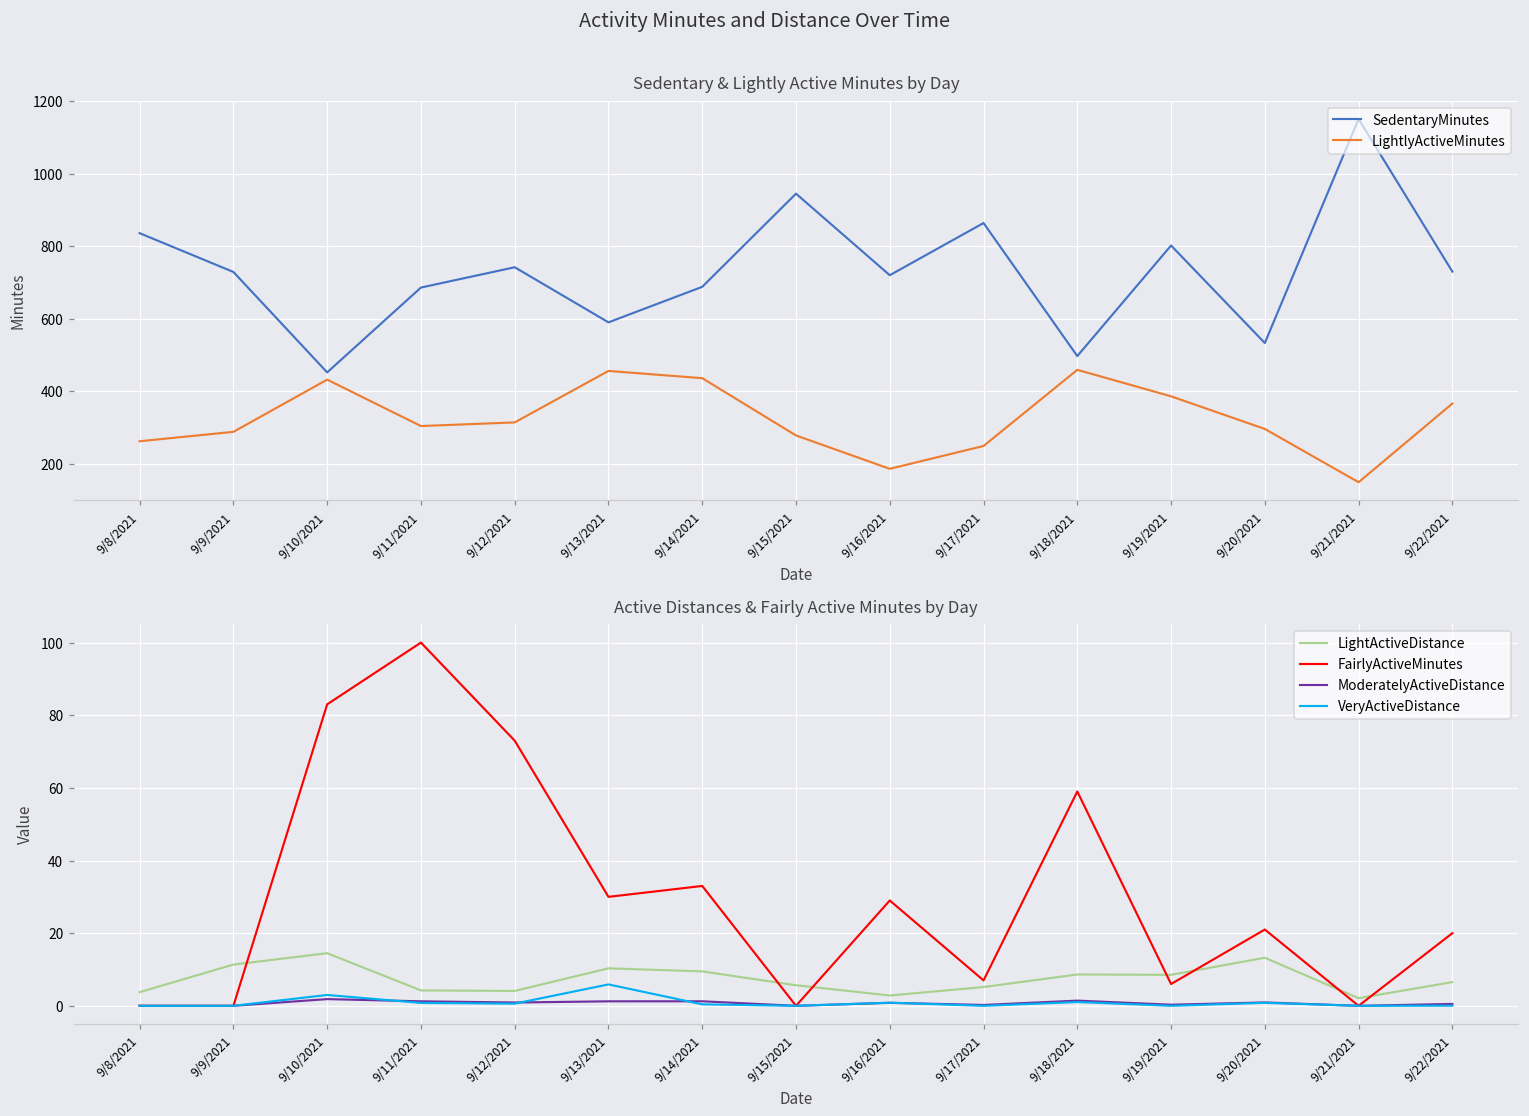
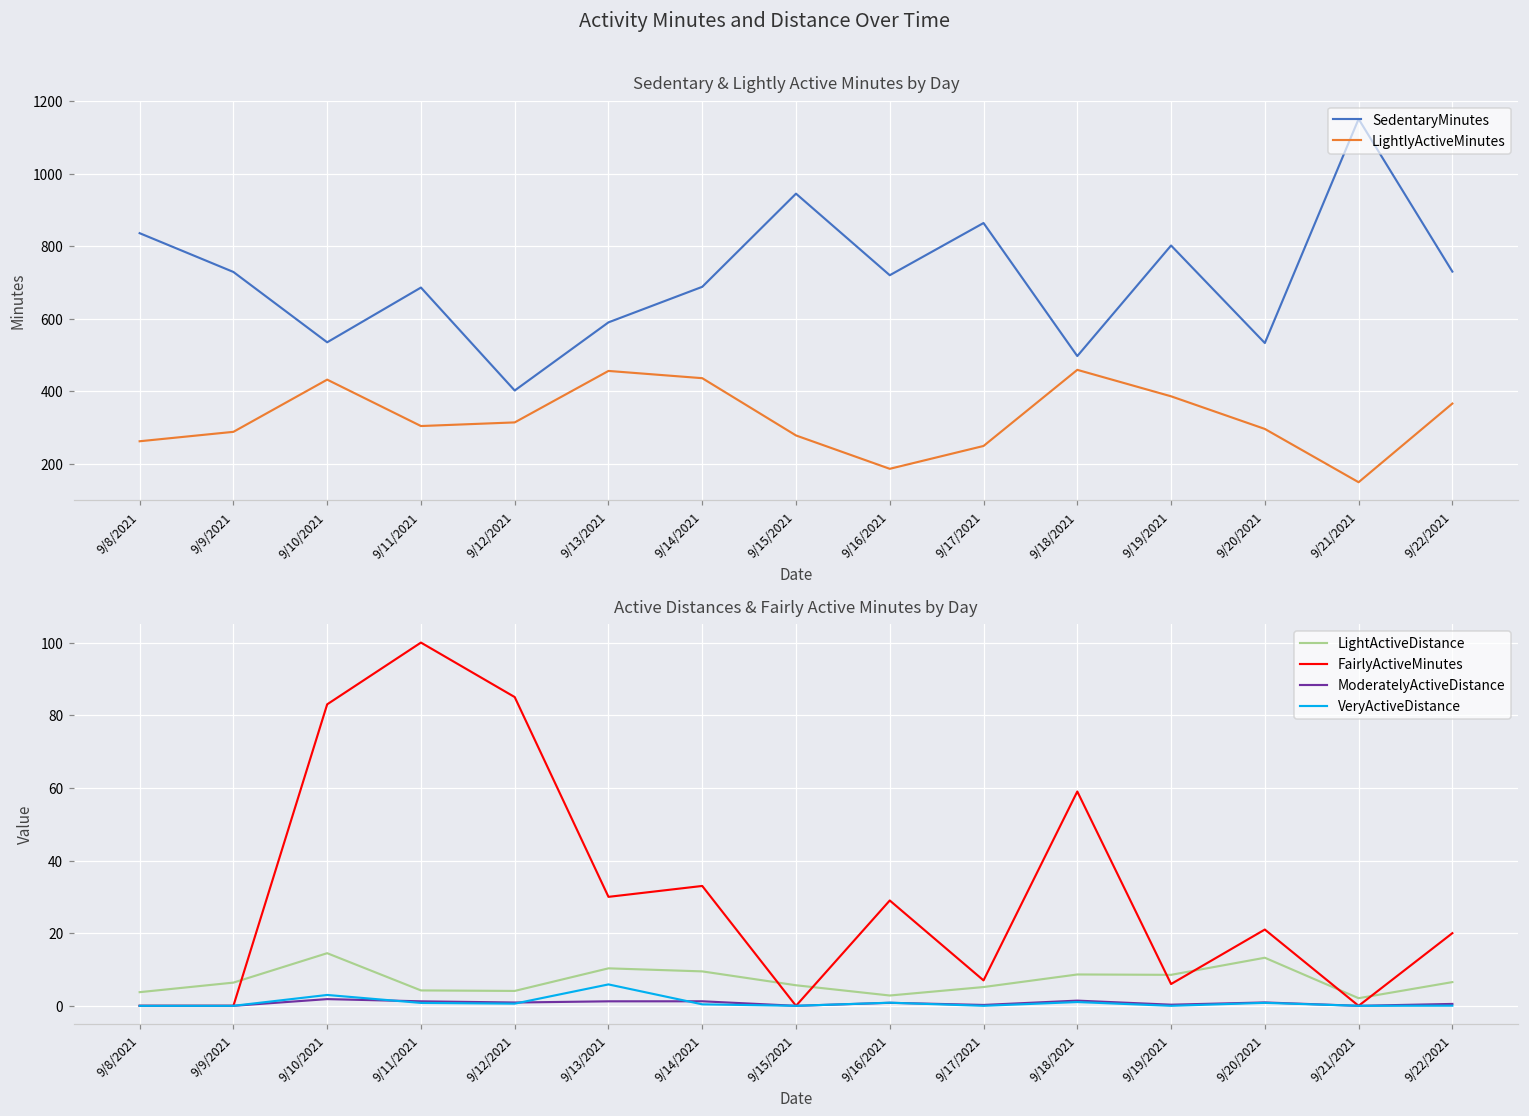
  {
    "Sedentary & Lightly Active Minutes by Day": {
      "SedentaryMinutes": {
        "9/8/2021": 840,
        "9/9/2021": 730,
-       "9/10/2021": 450,
+       "9/10/2021": 540,
        "9/11/2021": 690,
-       "9/12/2021": 740,
+       "9/12/2021": 400,
        "9/13/2021": 590,
        "9/14/2021": 690,
        "9/15/2021": 950,
        "9/16/2021": 720,
        "9/17/2021": 860,
        "9/18/2021": 500,
        "9/19/2021": 800,
        "9/20/2021": 530,
        "9/22/2021": 730
      },
      "LightlyActiveMinutes": {
        "9/8/2021": 260,
        "9/9/2021": 290,
        "9/10/2021": 430,
        "9/11/2021": 300,
        "9/12/2021": 310,
        "9/13/2021": 460,
        "9/14/2021": 440,
        "9/15/2021": 280,
        "9/16/2021": 190,
        "9/17/2021": 250,
        "9/18/2021": 460,
        "9/19/2021": 390,
        "9/20/2021": 300,
        "9/21/2021": 150,
        "9/22/2021": 370
      }
    },
    "Active Distances & Fairly Active Minutes by Day": {
      "LightActiveDistance": {
        "9/8/2021": 4,
-       "9/9/2021": 11,
+       "9/9/2021": 6,
        "9/10/2021": 14,
        "9/11/2021": 4,
        "9/12/2021": 4,
        "9/13/2021": 10,
        "9/14/2021": 9,
        "9/15/2021": 6,
        "9/16/2021": 3,
        "9/17/2021": 5,
        "9/18/2021": 9,
        "9/19/2021": 9,
        "9/20/2021": 13,
        "9/21/2021": 2,
        "9/22/2021": 7
      },
      "FairlyActiveMinutes": {
        "9/10/2021": 83,
        "9/11/2021": 100,
-       "9/12/2021": 73,
+       "9/12/2021": 85,
        "9/13/2021": 30,
        "9/14/2021": 33,
        "9/16/2021": 29,
        "9/17/2021": 7,
        "9/18/2021": 59,
        "9/19/2021": 6,
        "9/20/2021": 21,
        "9/22/2021": 20
      },
      "ModeratelyActiveDistance": {
        "9/10/2021": 2,
        "9/13/2021": 1,
        "9/14/2021": 1
      },
      "VeryActiveDistance": {
        "9/10/2021": 3,
        "9/13/2021": 6,
        "9/14/2021": 0
      }
    }
  }
